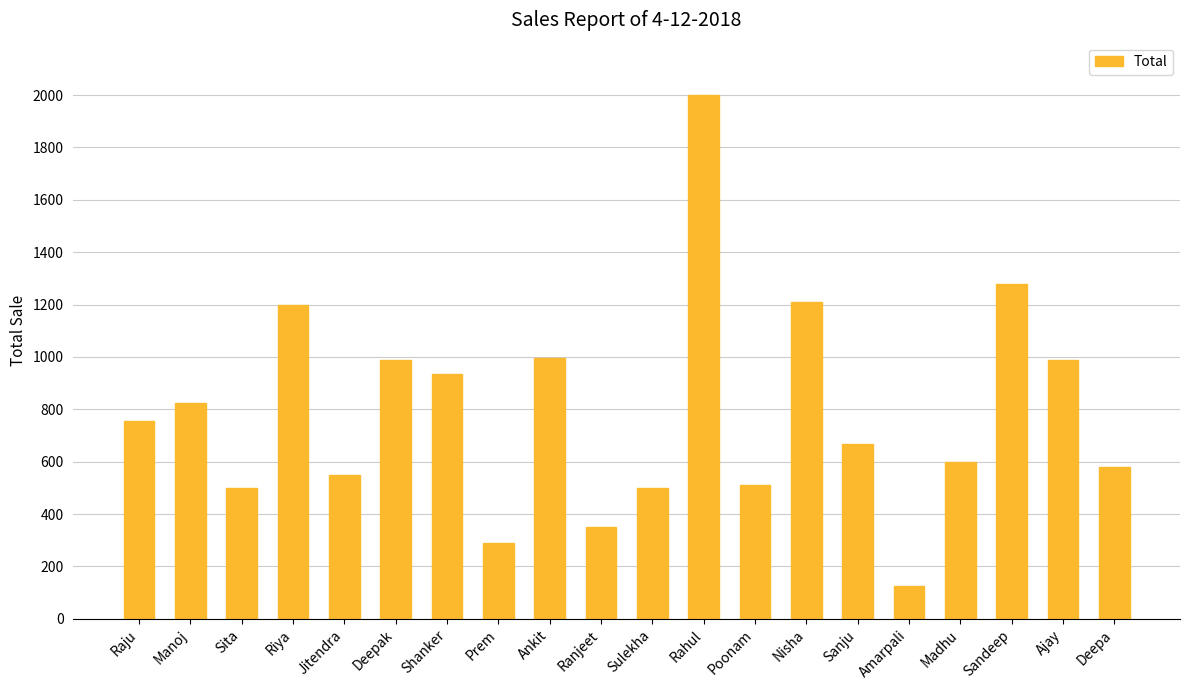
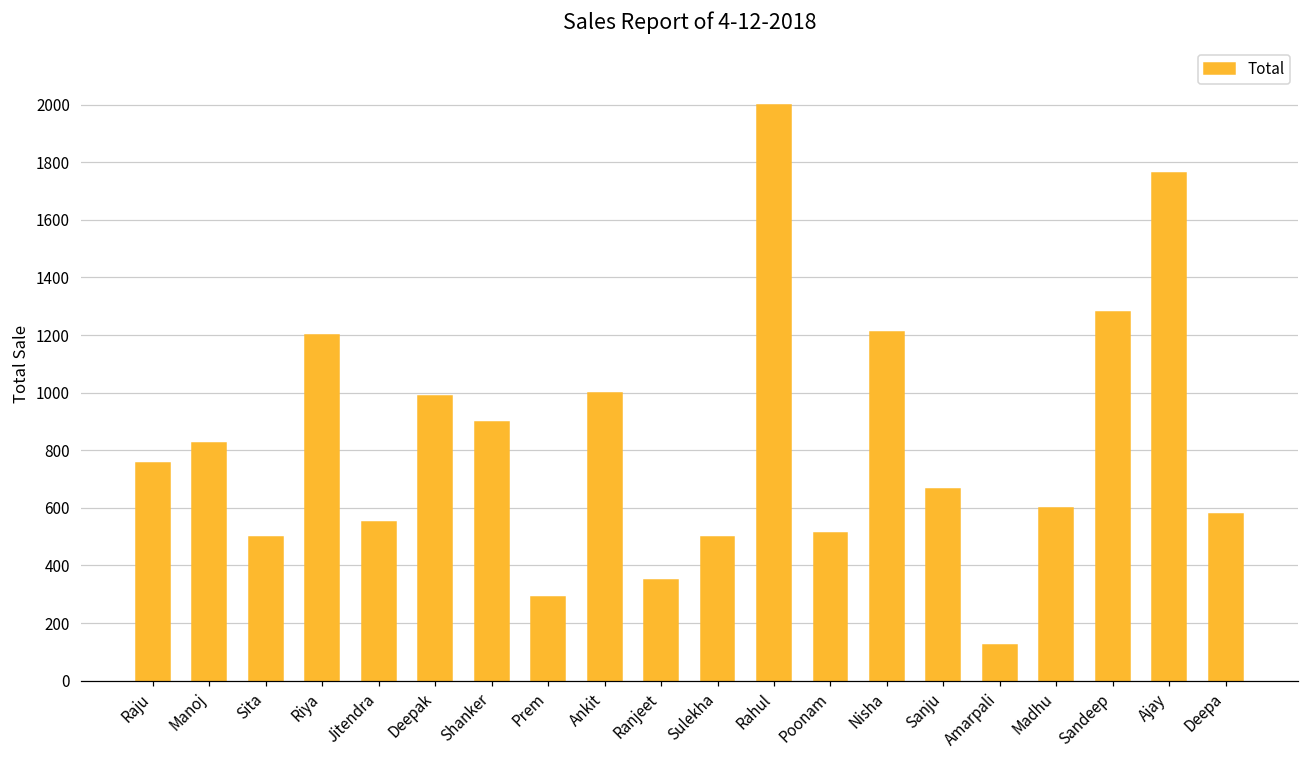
  {
    "Raju": 760,
    "Manoj": 830,
    "Sita": 500,
    "Riya": 1200,
    "Jitendra": 550,
    "Deepak": 990,
-   "Shanker": 940,
+   "Shanker": 900,
    "Prem": 290,
    "Ankit": 1000,
    "Ranjeet": 350,
    "Sulekha": 500,
    "Rahul": 2000,
    "Poonam": 510,
    "Nisha": 1210,
    "Sanju": 670,
    "Amarpali": 130,
    "Madhu": 600,
    "Sandeep": 1280,
-   "Ajay": 990,
+   "Ajay": 1760,
    "Deepa": 580
  }
